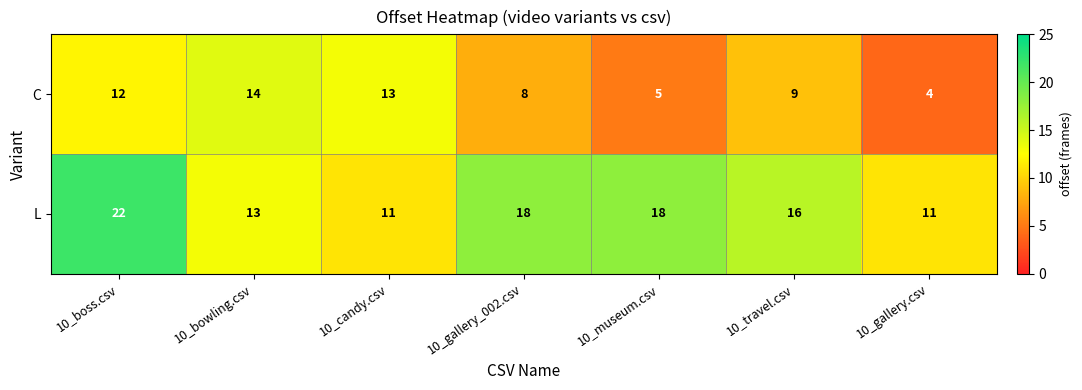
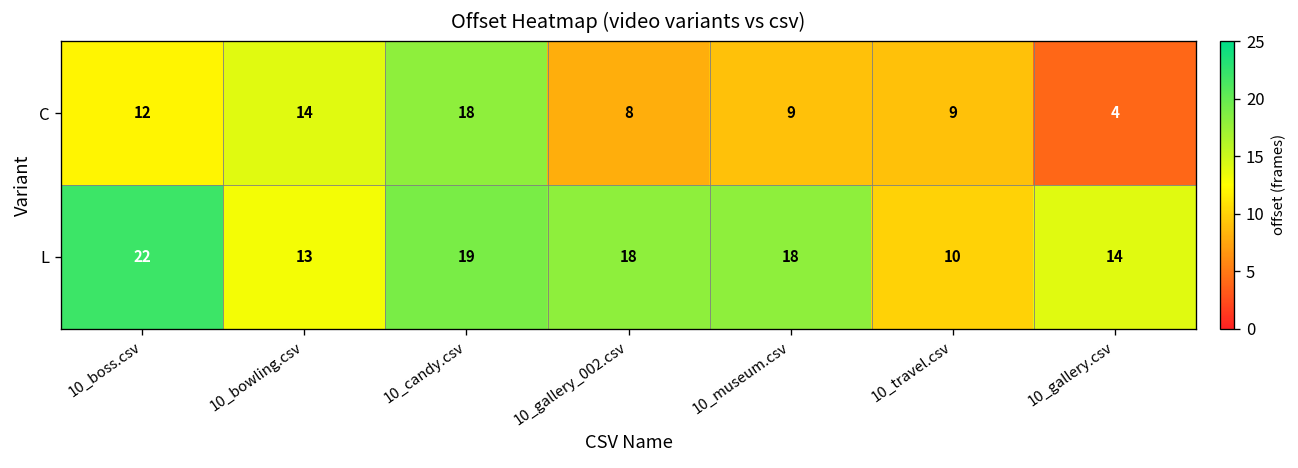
  {
    "C": {
      "10_boss.csv": 12,
      "10_bowling.csv": 14,
-     "10_candy.csv": 13,
+     "10_candy.csv": 18,
      "10_gallery_002.csv": 8,
-     "10_museum.csv": 5,
+     "10_museum.csv": 9,
      "10_travel.csv": 9,
      "10_gallery.csv": 4
    },
    "L": {
      "10_boss.csv": 22,
      "10_bowling.csv": 13,
-     "10_candy.csv": 11,
+     "10_candy.csv": 19,
      "10_gallery_002.csv": 18,
      "10_museum.csv": 18,
-     "10_travel.csv": 16,
-     "10_gallery.csv": 11
+     "10_travel.csv": 10,
+     "10_gallery.csv": 14
    }
  }
